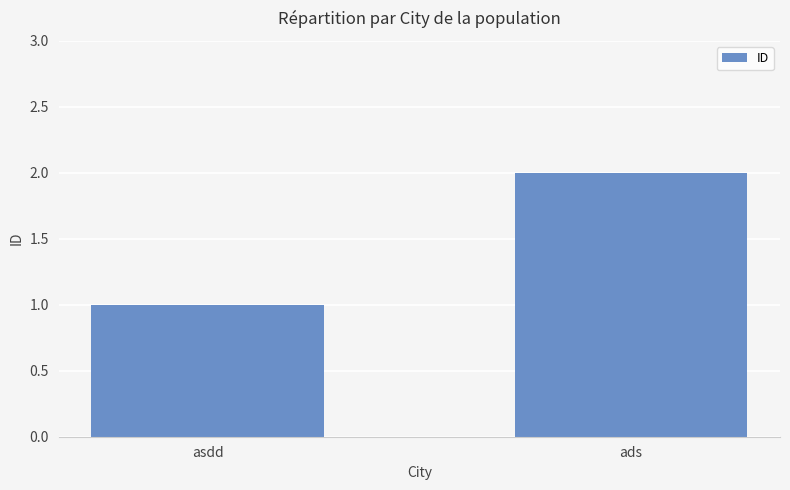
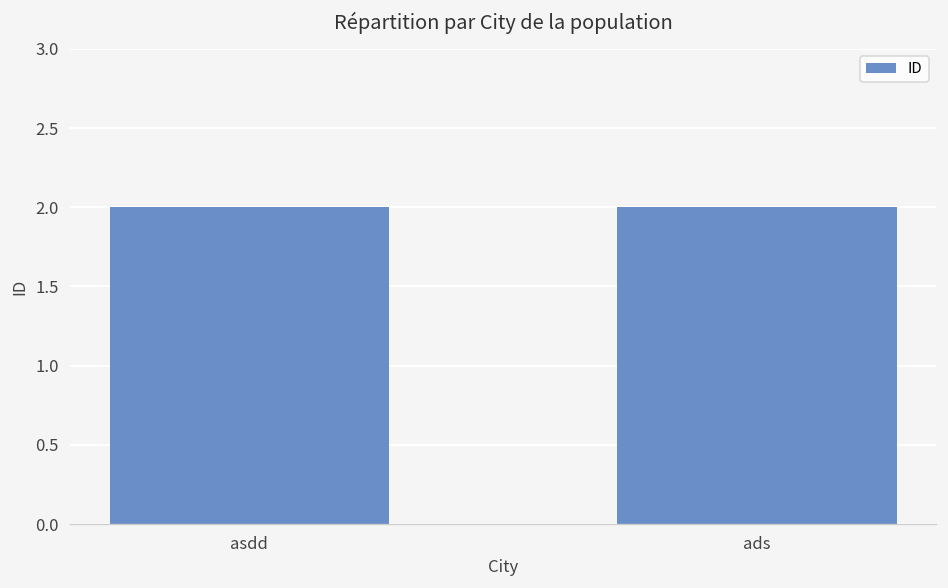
  {
-   "asdd": 1,
+   "asdd": 2,
    "ads": 2
  }
